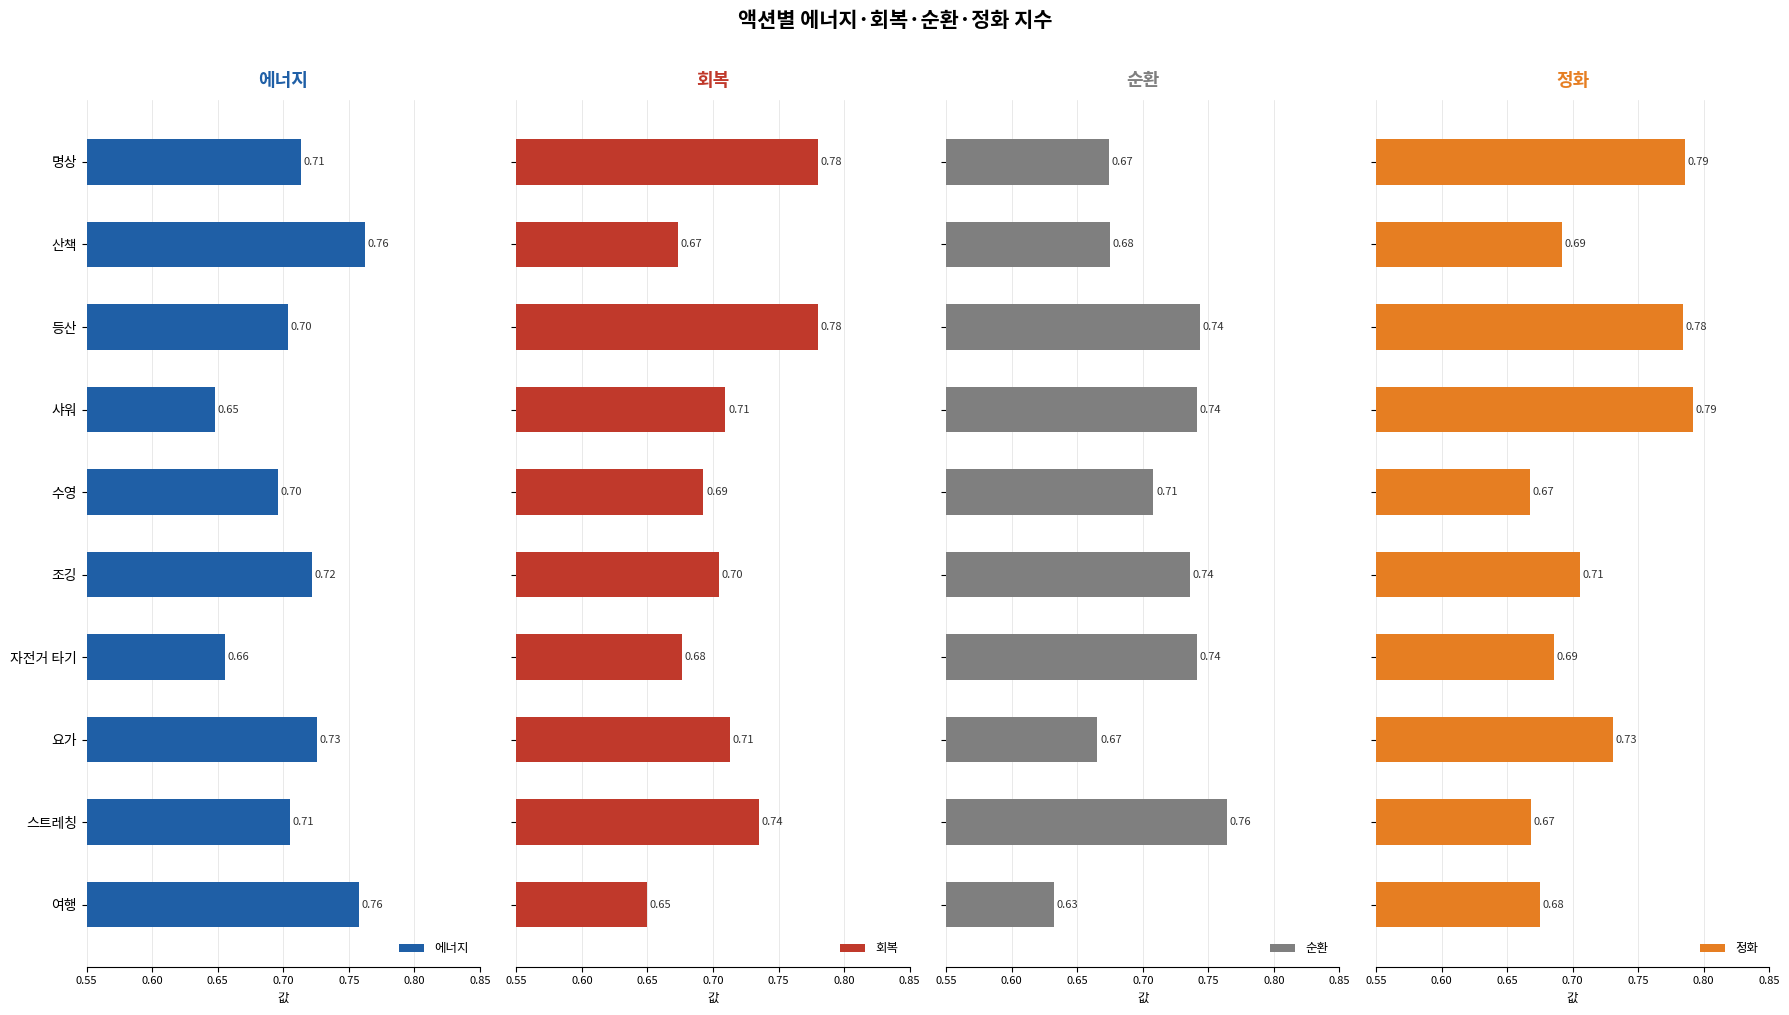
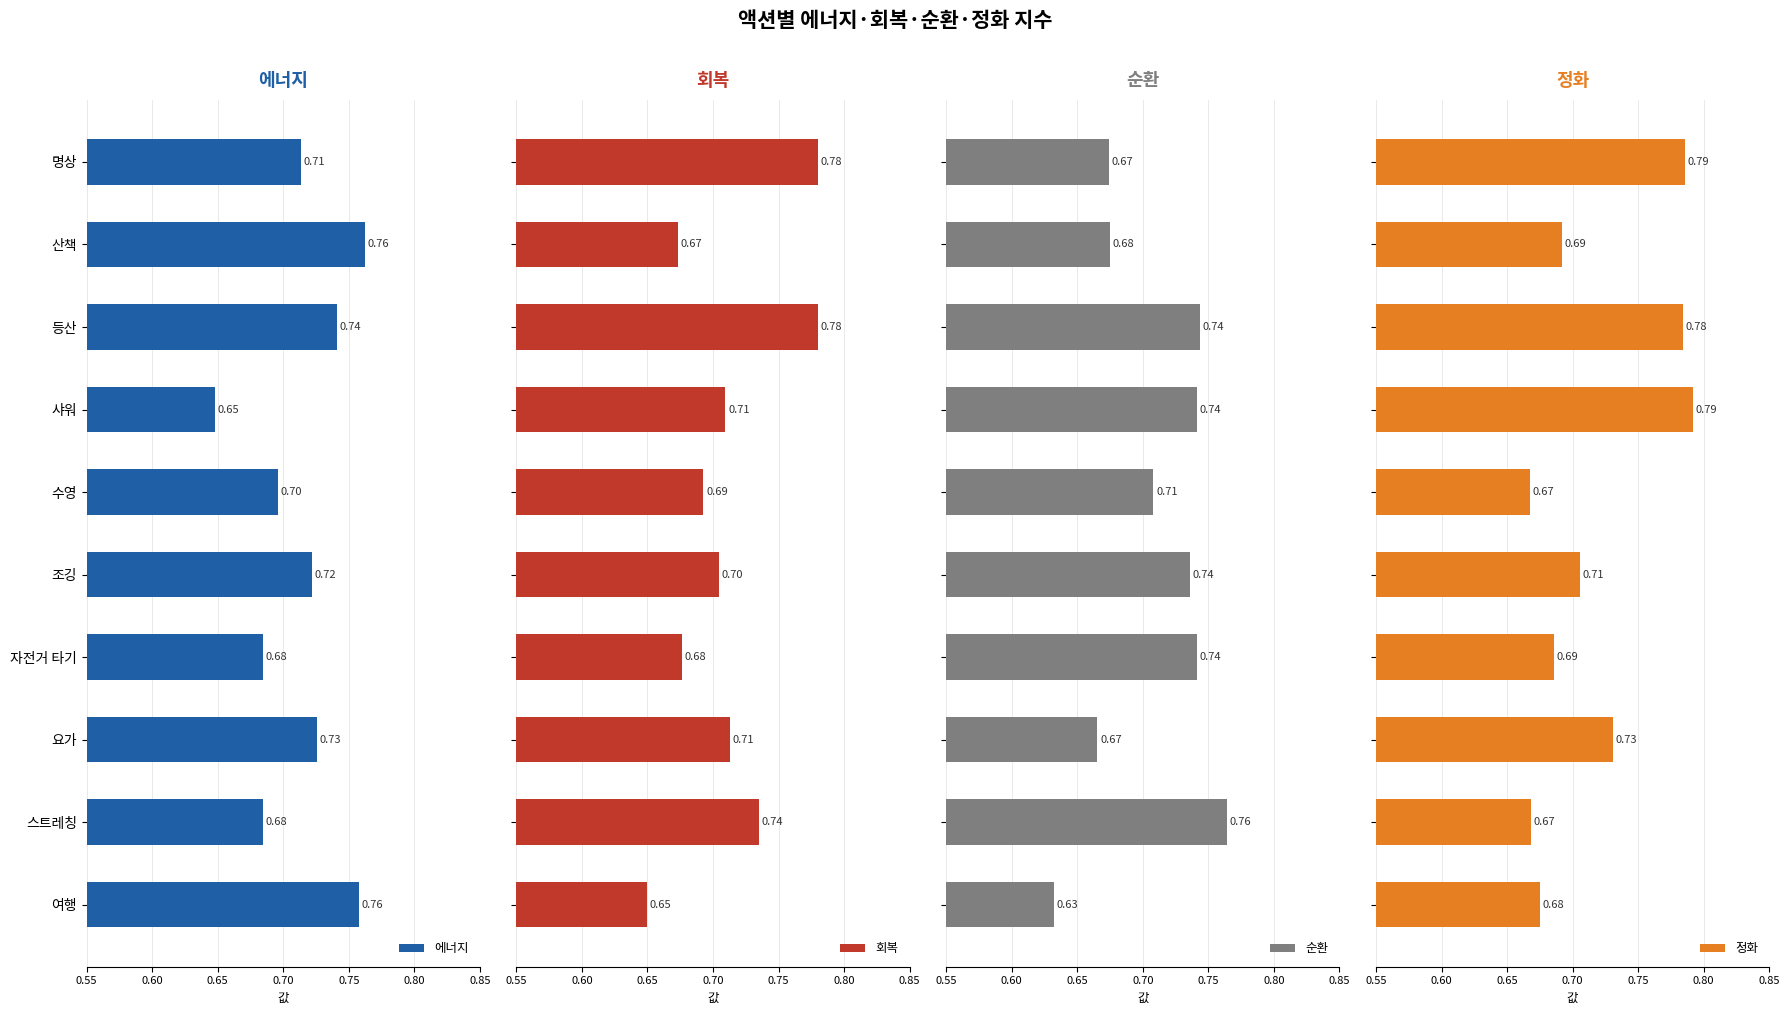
  {
    "에너지": {
      "명상": 0.71,
      "산책": 0.76,
-     "등산": 0.70,
+     "등산": 0.74,
      "샤워": 0.65,
      "수영": 0.70,
      "조깅": 0.72,
-     "자전거 타기": 0.66,
+     "자전거 타기": 0.68,
      "요가": 0.73,
-     "스트레칭": 0.71,
+     "스트레칭": 0.68,
      "여행": 0.76
    }
  }
